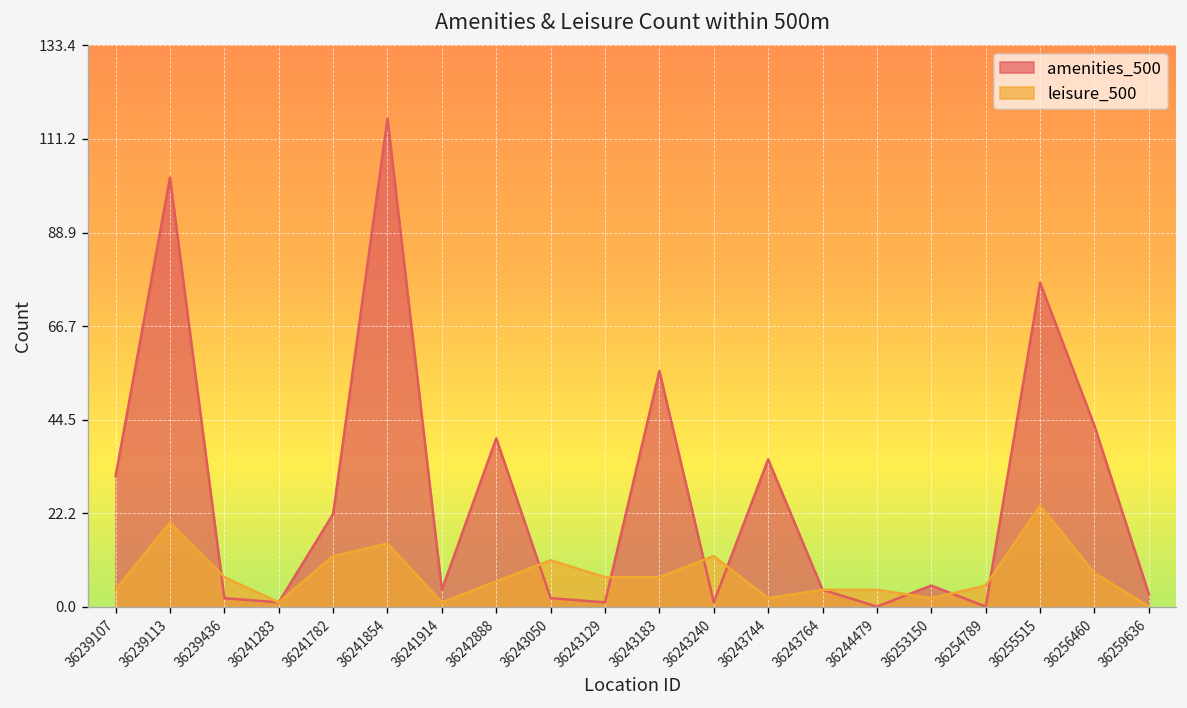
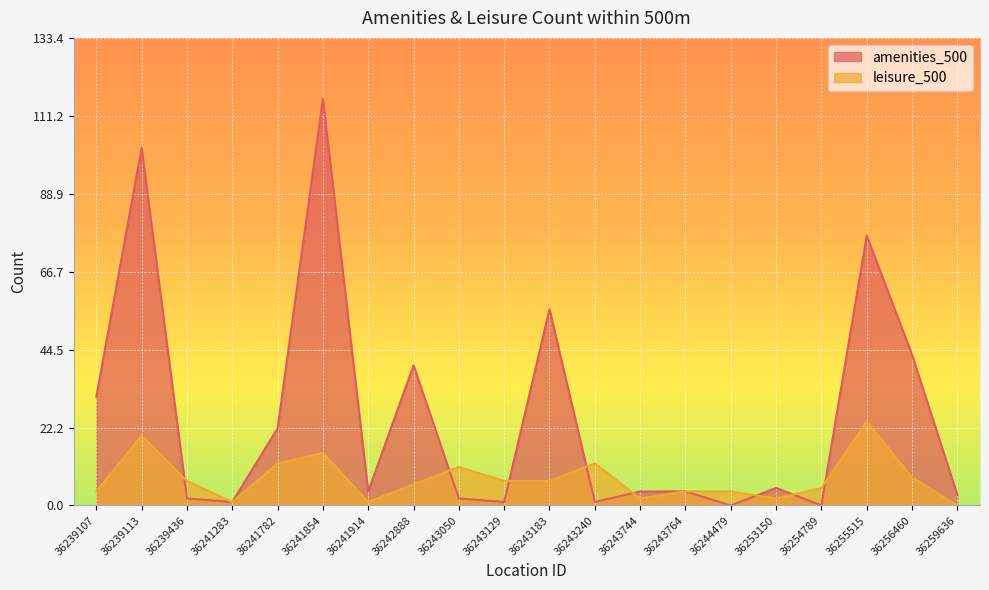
  {
    "amenities_500": {
      "36239107": 31,
      "36239113": 102,
      "36239436": 2,
      "36241782": 22,
      "36241854": 116,
      "36241914": 4,
      "36242888": 40,
      "36243050": 2,
      "36243129": 1,
      "36243183": 56,
      "36243240": 1,
-     "36243744": 35,
+     "36243744": 4,
      "36244479": 0,
      "36253150": 5,
      "36254789": 0,
      "36255515": 77,
      "36256460": 43,
      "36259636": 3
    },
    "leisure_500": {
      "36239107": 4,
      "36239113": 20,
      "36239436": 7,
      "36241782": 12,
      "36241854": 15,
      "36241914": 1,
      "36242888": 6,
      "36243050": 11,
      "36243129": 7,
      "36243183": 7,
      "36243240": 12,
      "36243744": 2,
      "36244479": 4,
      "36253150": 2,
      "36254789": 5,
      "36255515": 24,
      "36256460": 8,
      "36259636": 0
    }
  }
